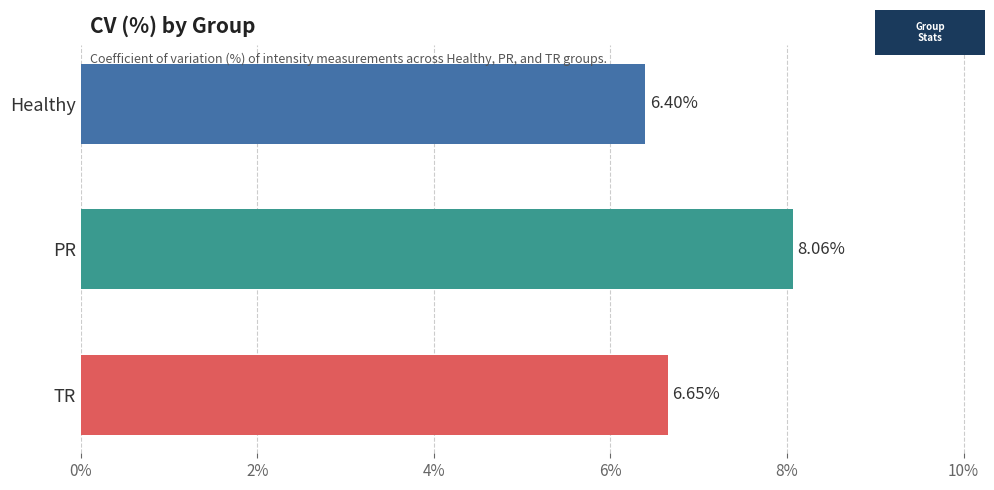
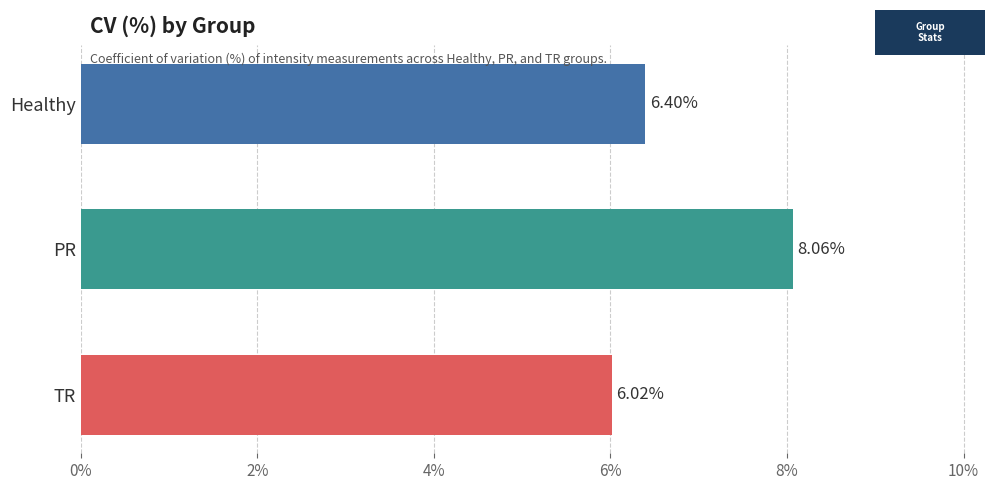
  {
    "Healthy": "6.40%",
    "PR": "8.06%",
-   "TR": "6.65%"
+   "TR": "6.02%"
  }
